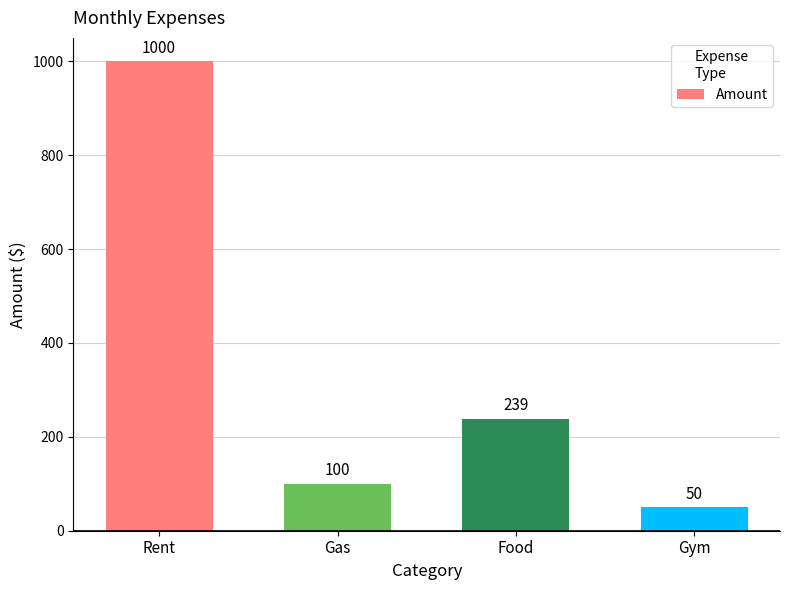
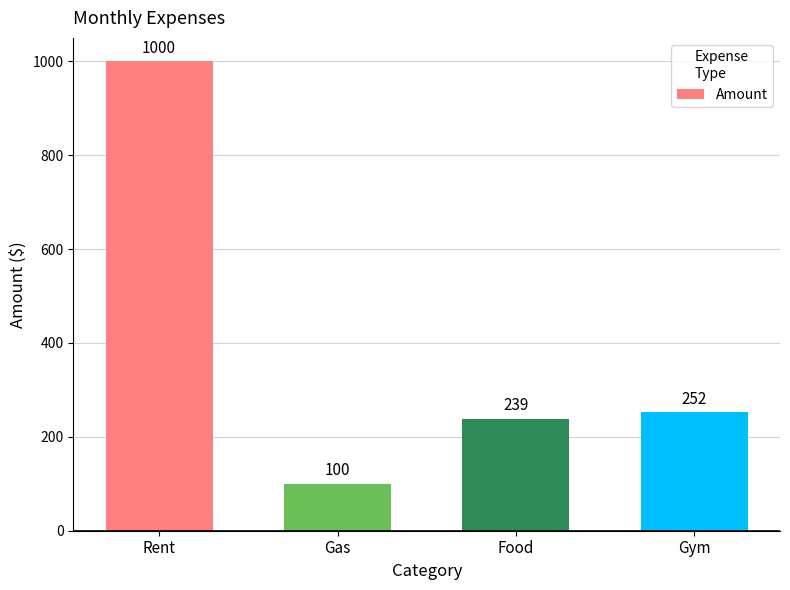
  {
    "Rent": 1000,
    "Gas": 100,
    "Food": 239,
-   "Gym": 50
+   "Gym": 252
  }
